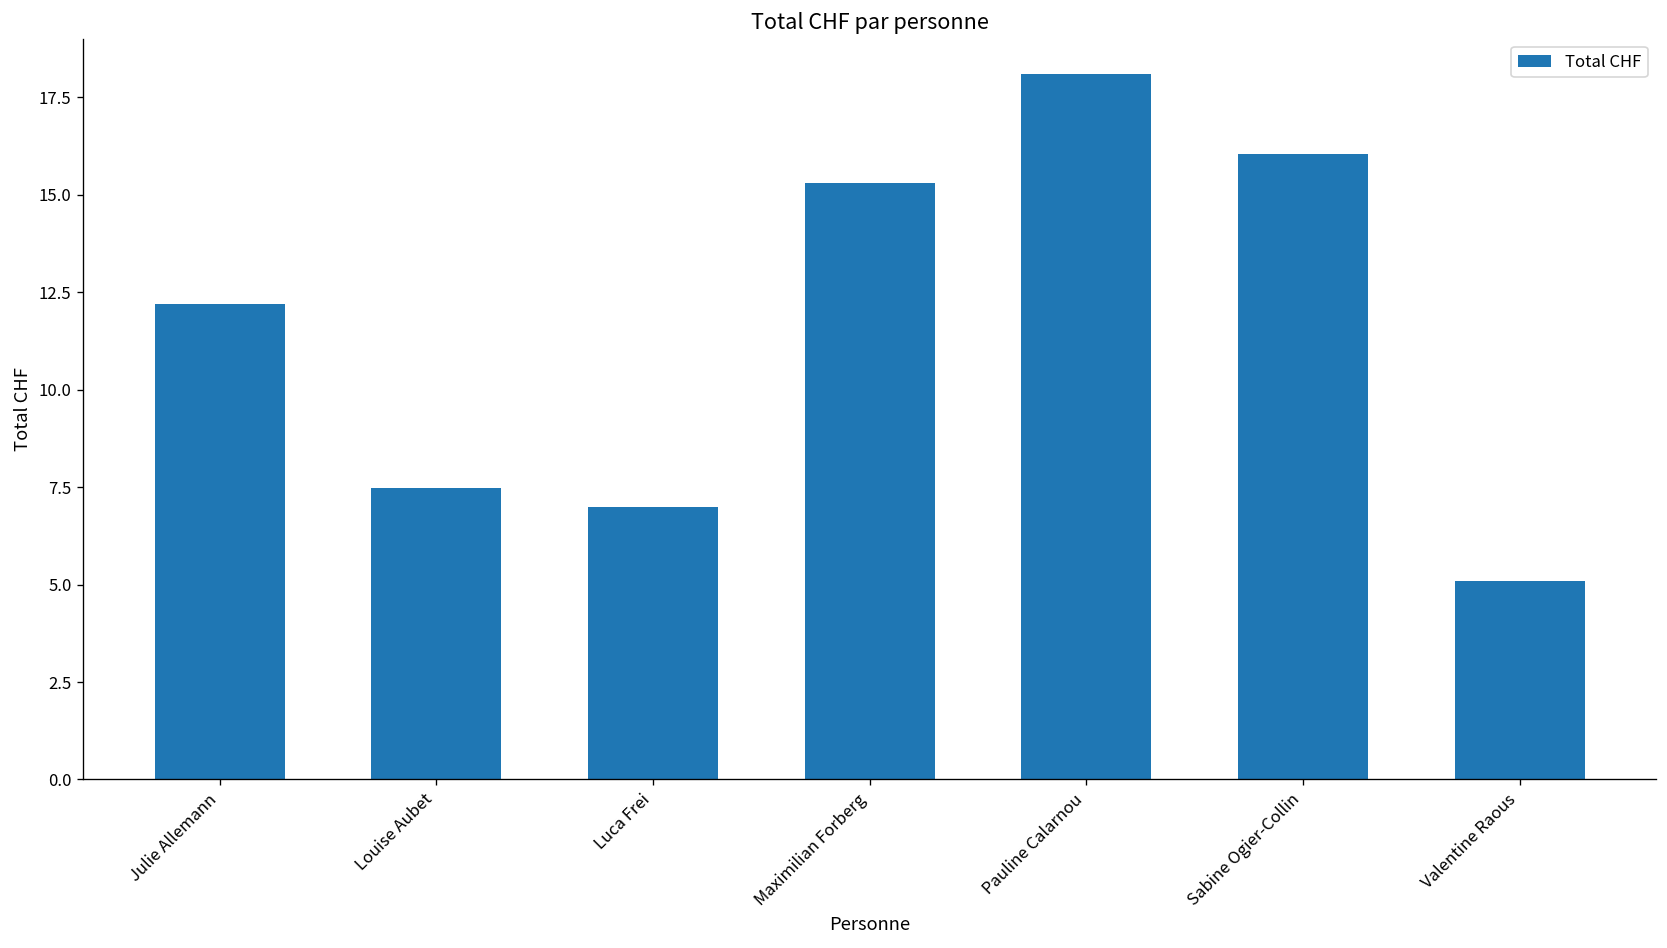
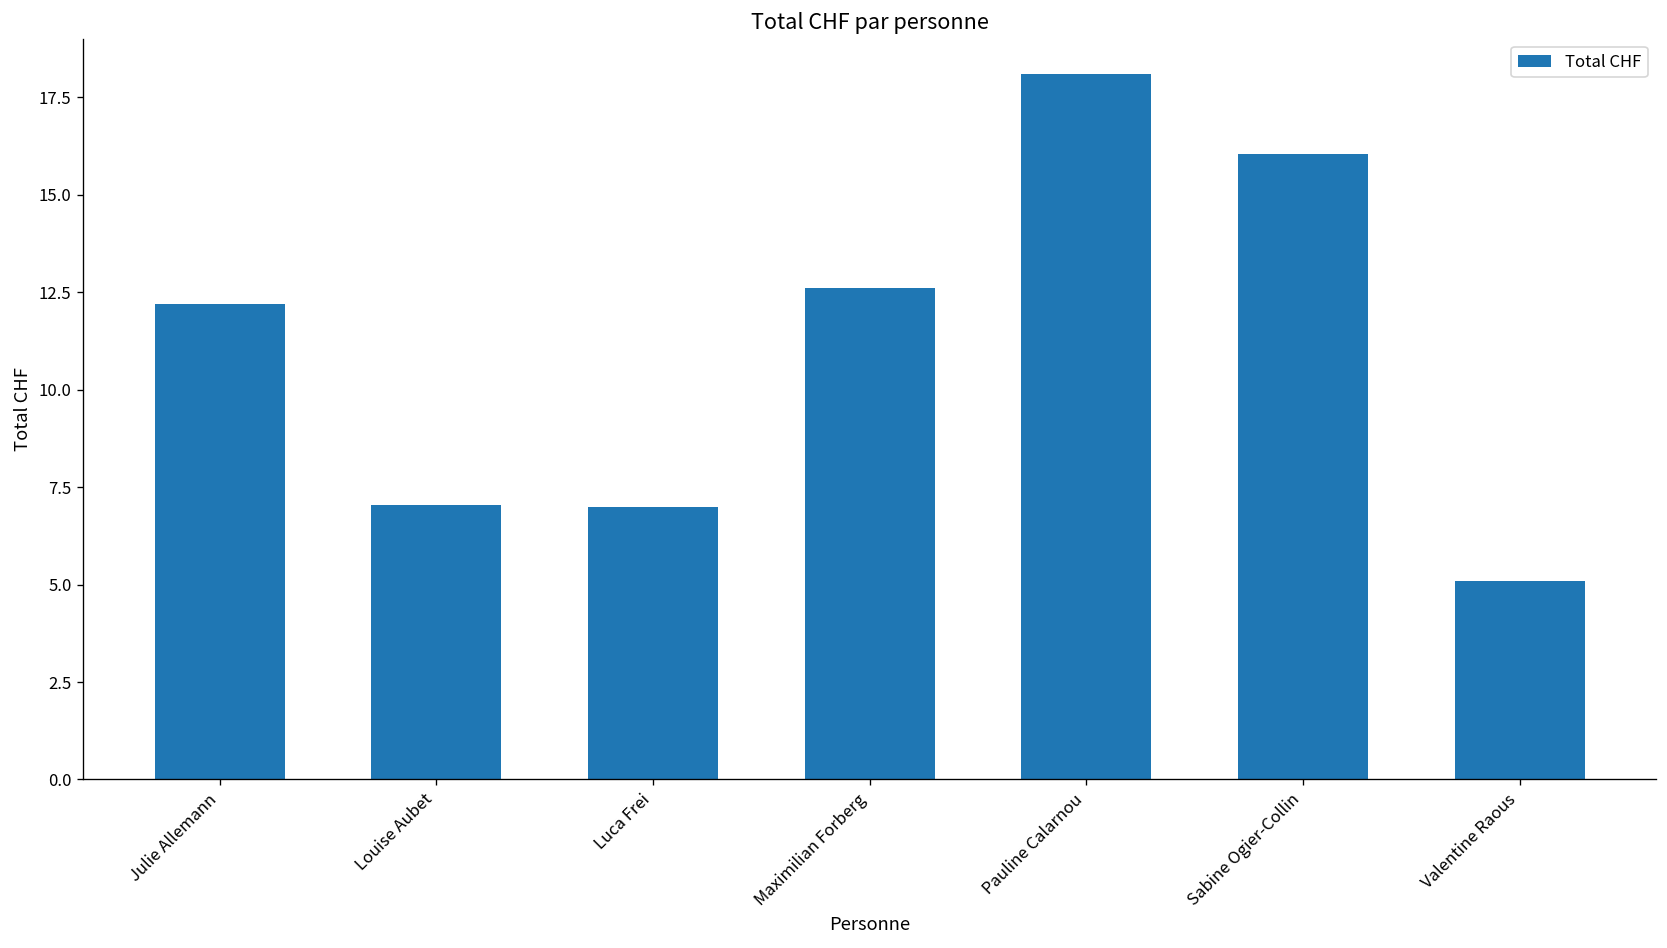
  {
    "Julie Allemann": 12.2,
-   "Louise Aubet": 7.5,
+   "Louise Aubet": 7.1,
    "Luca Frei": 7.0,
-   "Maximilian Forberg": 15.3,
+   "Maximilian Forberg": 12.6,
    "Pauline Calarnou": 18.1,
    "Sabine Ogier-Collin": 16.1,
    "Valentine Raous": 5.1
  }
